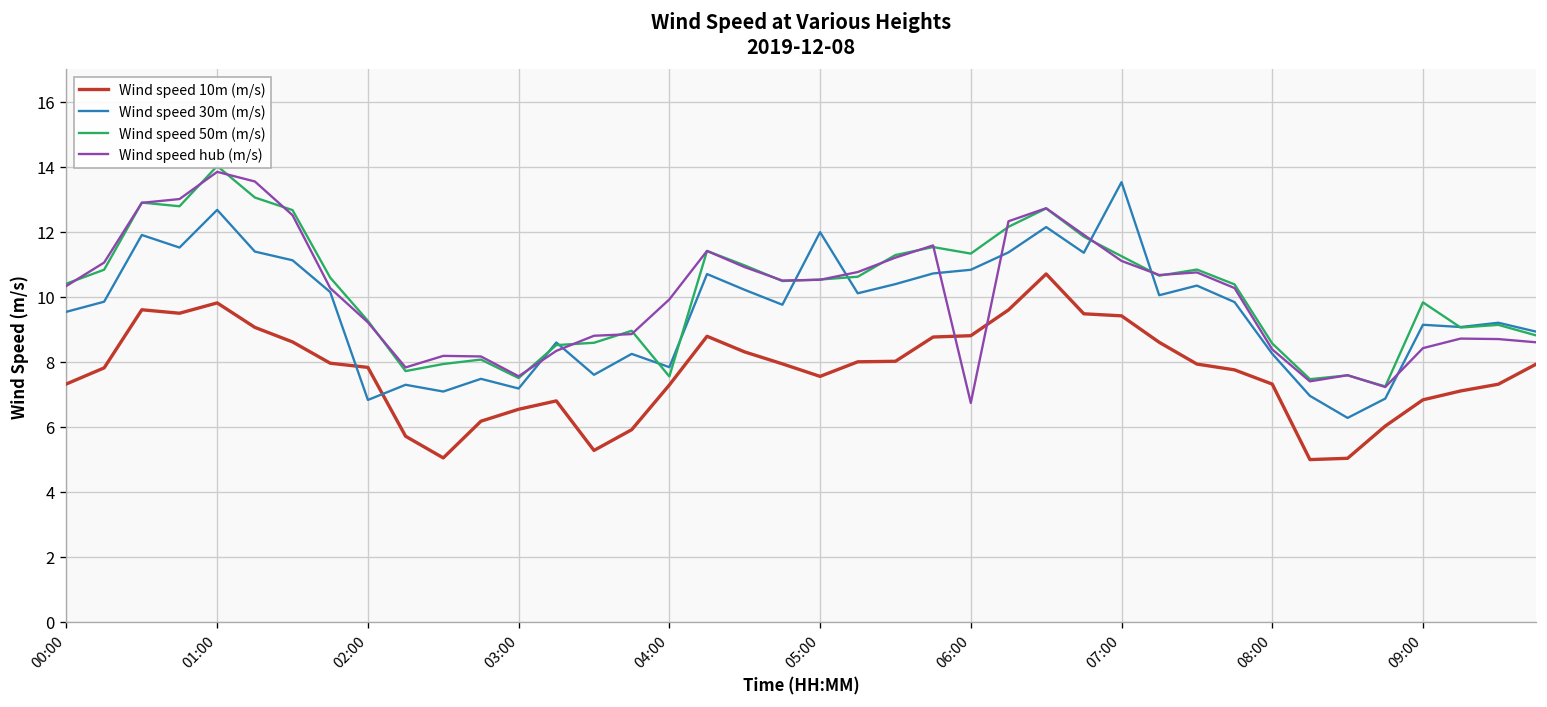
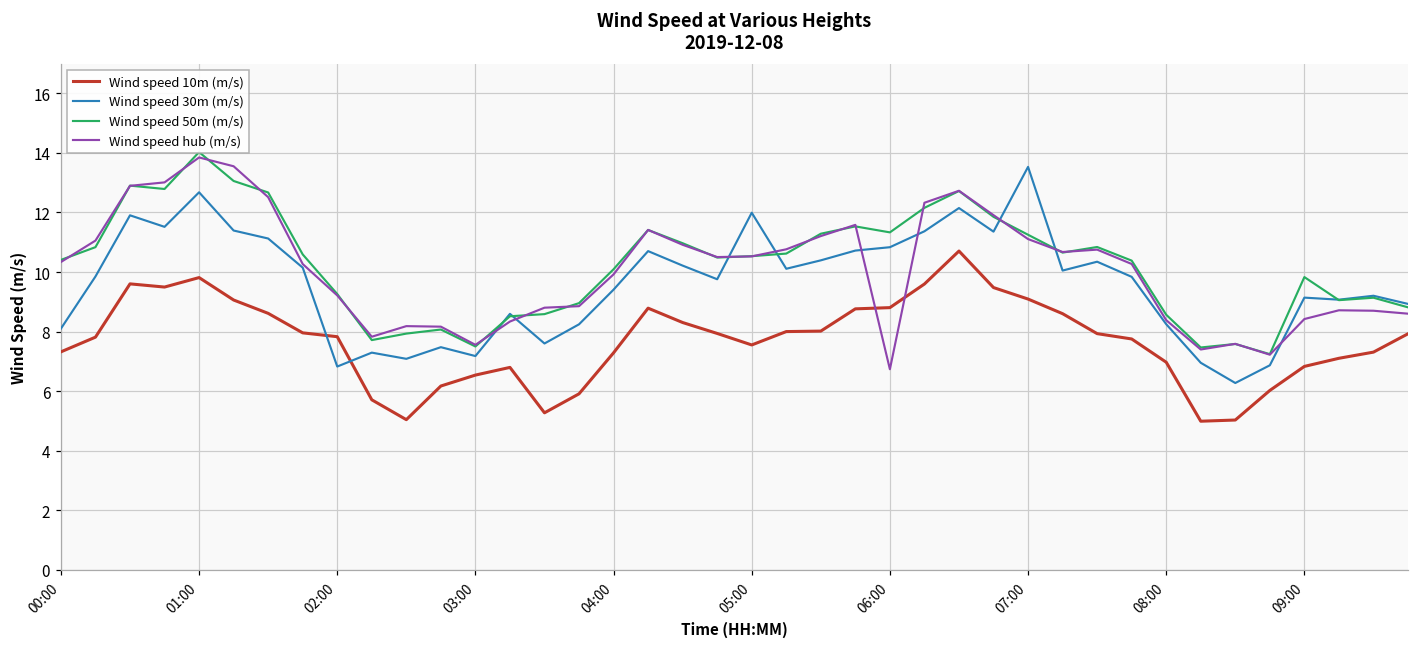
  {
    "Wind speed 10m (m/s)": {
      "00:00": 7.3,
      "01:00": 9.8,
      "02:00": 7.8,
      "03:00": 6.5,
      "04:00": 7.3,
      "05:00": 7.6,
      "06:00": 8.8,
-     "07:00": 9.4,
-     "08:00": 7.3,
+     "07:00": 9.1,
+     "08:00": 7.0,
      "09:00": 6.8
    },
    "Wind speed 30m (m/s)": {
-     "00:00": 9.5,
+     "00:00": 8.1,
      "01:00": 12.7,
      "02:00": 6.8,
      "03:00": 7.2,
-     "04:00": 7.8,
+     "04:00": 9.4,
      "05:00": 12.0,
      "06:00": 10.8,
      "07:00": 13.5,
      "08:00": 8.2,
      "09:00": 9.1
    },
    "Wind speed 50m (m/s)": {
-     "04:00": 7.5,
+     "04:00": 10.1,
      "06:00": 11.3,
      "07:00": 11.3,
      "08:00": 8.6,
      "09:00": 9.8
    },
    "Wind speed hub (m/s)": {
      "04:00": 9.9,
      "06:00": 6.7,
      "07:00": 11.1,
      "08:00": 8.4,
      "09:00": 8.4
    }
  }
